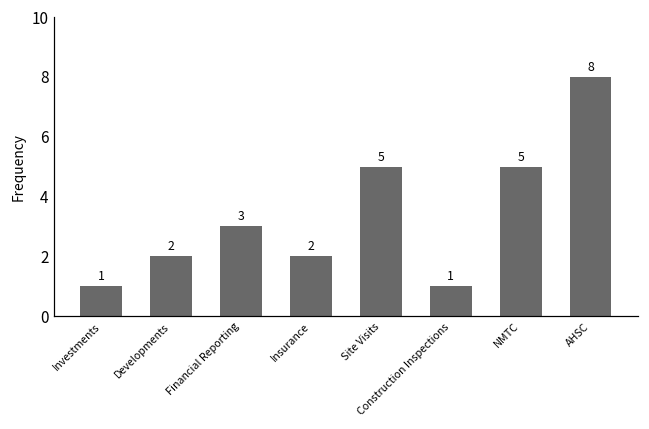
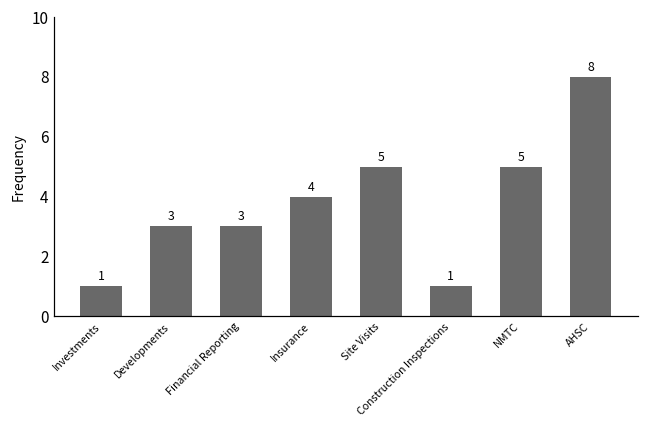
  {
    "Investments": 1,
-   "Developments": 2,
+   "Developments": 3,
    "Financial Reporting": 3,
-   "Insurance": 2,
+   "Insurance": 4,
    "Site Visits": 5,
    "Construction Inspections": 1,
    "NMTC": 5,
    "AHSC": 8
  }
